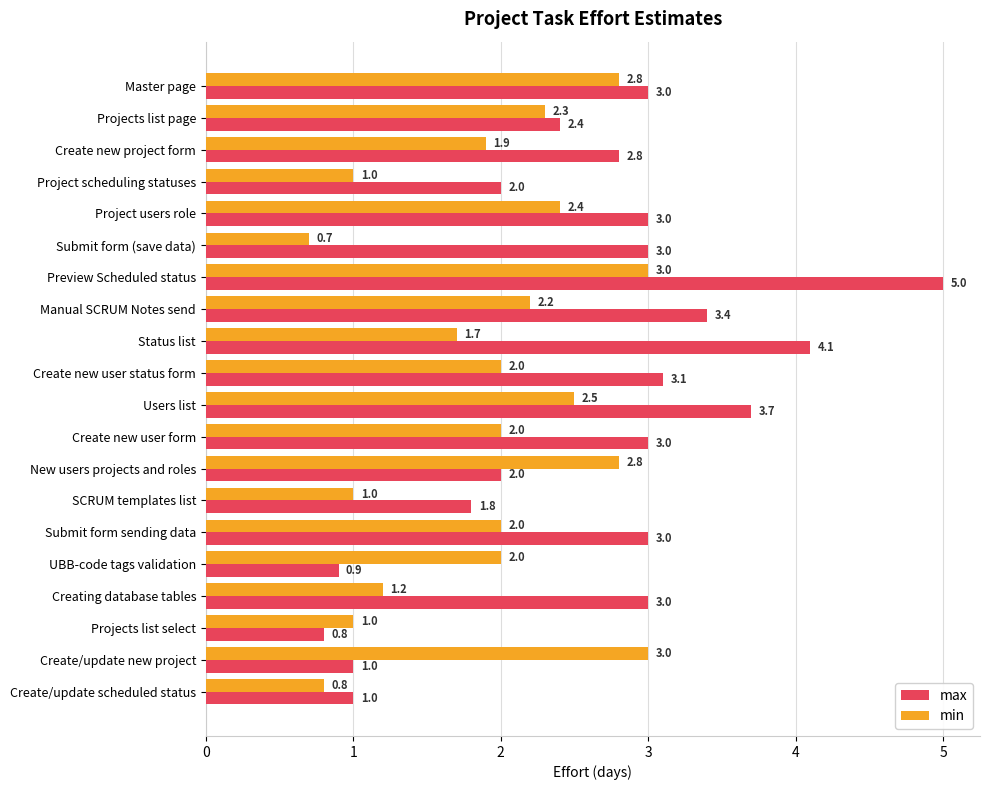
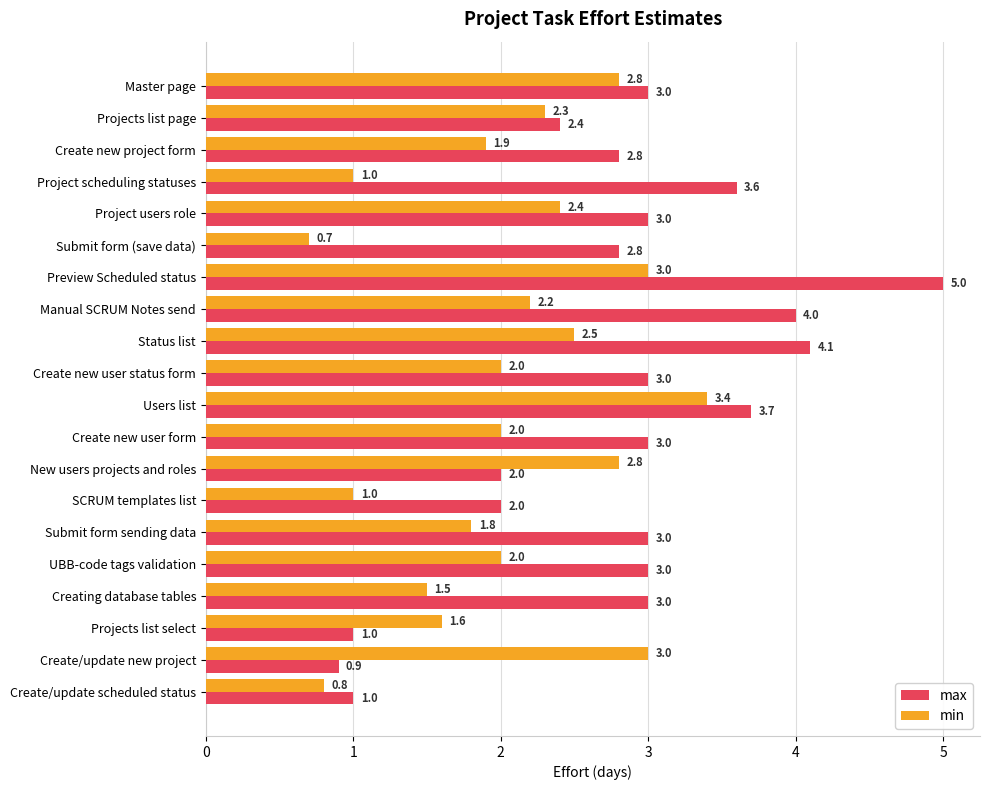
  {
    "max": {
      "Master page": 3.0,
      "Projects list page": 2.4,
      "Create new project form": 2.8,
-     "Project scheduling statuses": 2.0,
+     "Project scheduling statuses": 3.6,
      "Project users role": 3.0,
-     "Submit form (save data)": 3.0,
+     "Submit form (save data)": 2.8,
      "Preview Scheduled status": 5.0,
-     "Manual SCRUM Notes send": 3.4,
+     "Manual SCRUM Notes send": 4.0,
      "Status list": 4.1,
-     "Create new user status form": 3.1,
+     "Create new user status form": 3.0,
      "Users list": 3.7,
      "Create new user form": 3.0,
      "New users projects and roles": 2.0,
-     "SCRUM templates list": 1.8,
+     "SCRUM templates list": 2.0,
      "Submit form sending data": 3.0,
-     "UBB-code tags validation": 0.9,
+     "UBB-code tags validation": 3.0,
      "Creating database tables": 3.0,
-     "Projects list select": 0.8,
-     "Create/update new project": 1.0,
+     "Projects list select": 1.0,
+     "Create/update new project": 0.9,
      "Create/update scheduled status": 1.0
    },
    "min": {
      "Master page": 2.8,
      "Projects list page": 2.3,
      "Create new project form": 1.9,
      "Project scheduling statuses": 1.0,
      "Project users role": 2.4,
      "Submit form (save data)": 0.7,
      "Preview Scheduled status": 3.0,
      "Manual SCRUM Notes send": 2.2,
-     "Status list": 1.7,
+     "Status list": 2.5,
      "Create new user status form": 2.0,
-     "Users list": 2.5,
+     "Users list": 3.4,
      "Create new user form": 2.0,
      "New users projects and roles": 2.8,
      "SCRUM templates list": 1.0,
-     "Submit form sending data": 2.0,
+     "Submit form sending data": 1.8,
      "UBB-code tags validation": 2.0,
-     "Creating database tables": 1.2,
-     "Projects list select": 1.0,
+     "Creating database tables": 1.5,
+     "Projects list select": 1.6,
      "Create/update new project": 3.0,
      "Create/update scheduled status": 0.8
    }
  }
